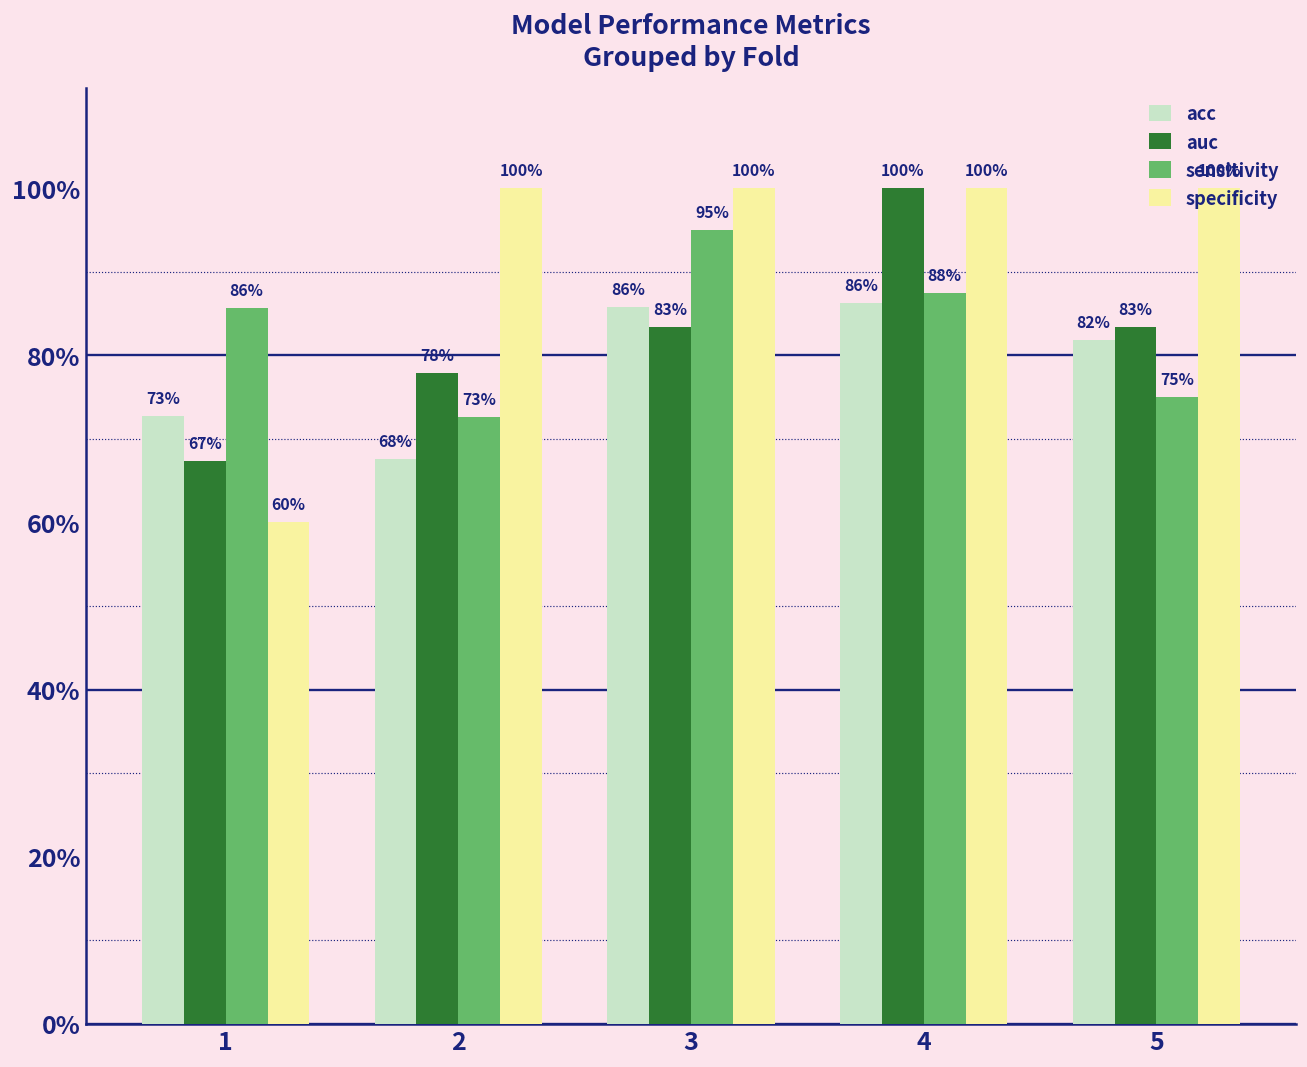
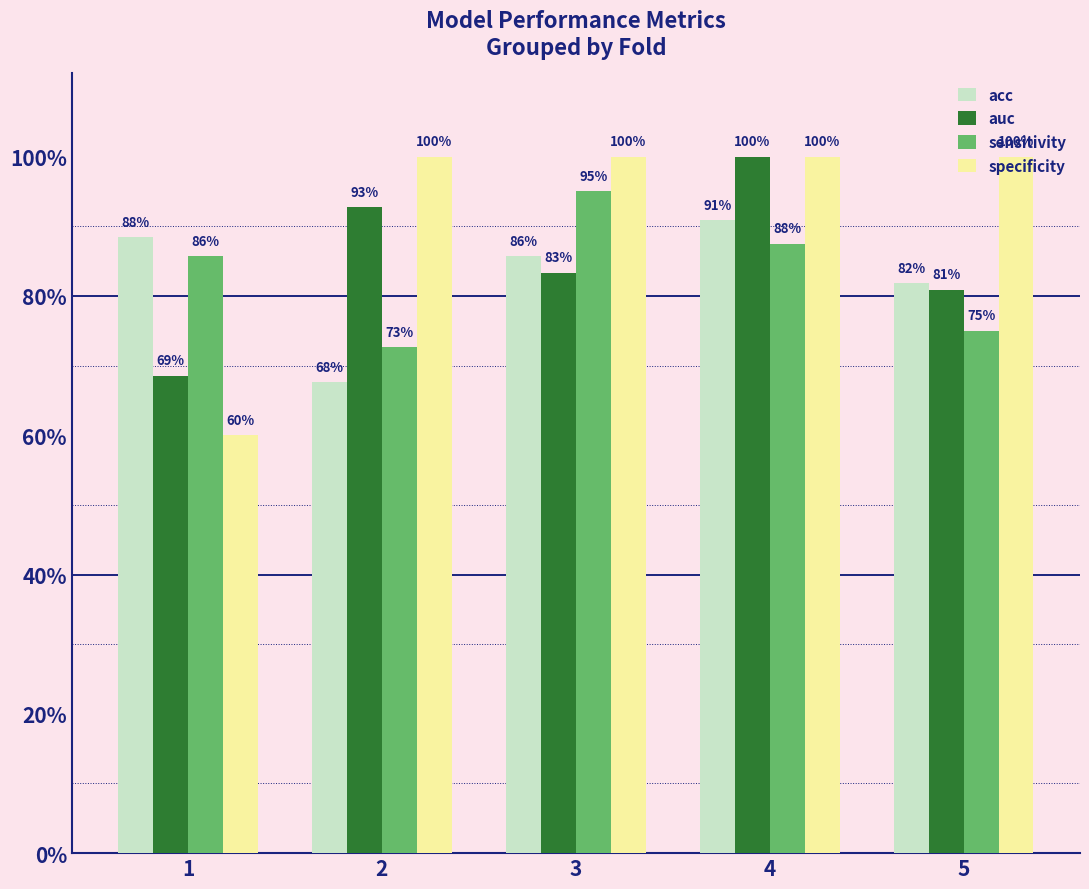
  {
    "acc": {
-     "1": "73%",
+     "1": "88%",
      "2": "68%",
      "3": "86%",
-     "4": "86%",
+     "4": "91%",
      "5": "82%"
    },
    "auc": {
-     "1": "67%",
-     "2": "78%",
+     "1": "69%",
+     "2": "93%",
      "3": "83%",
      "4": "100%",
-     "5": "83%"
+     "5": "81%"
    },
    "sensitivity": {
      "1": "86%",
      "2": "73%",
      "3": "95%",
      "4": "88%",
      "5": "75%"
    },
    "specificity": {
      "1": "60%",
      "2": "100%",
      "3": "100%",
      "4": "100%",
      "5": "100%"
    }
  }
